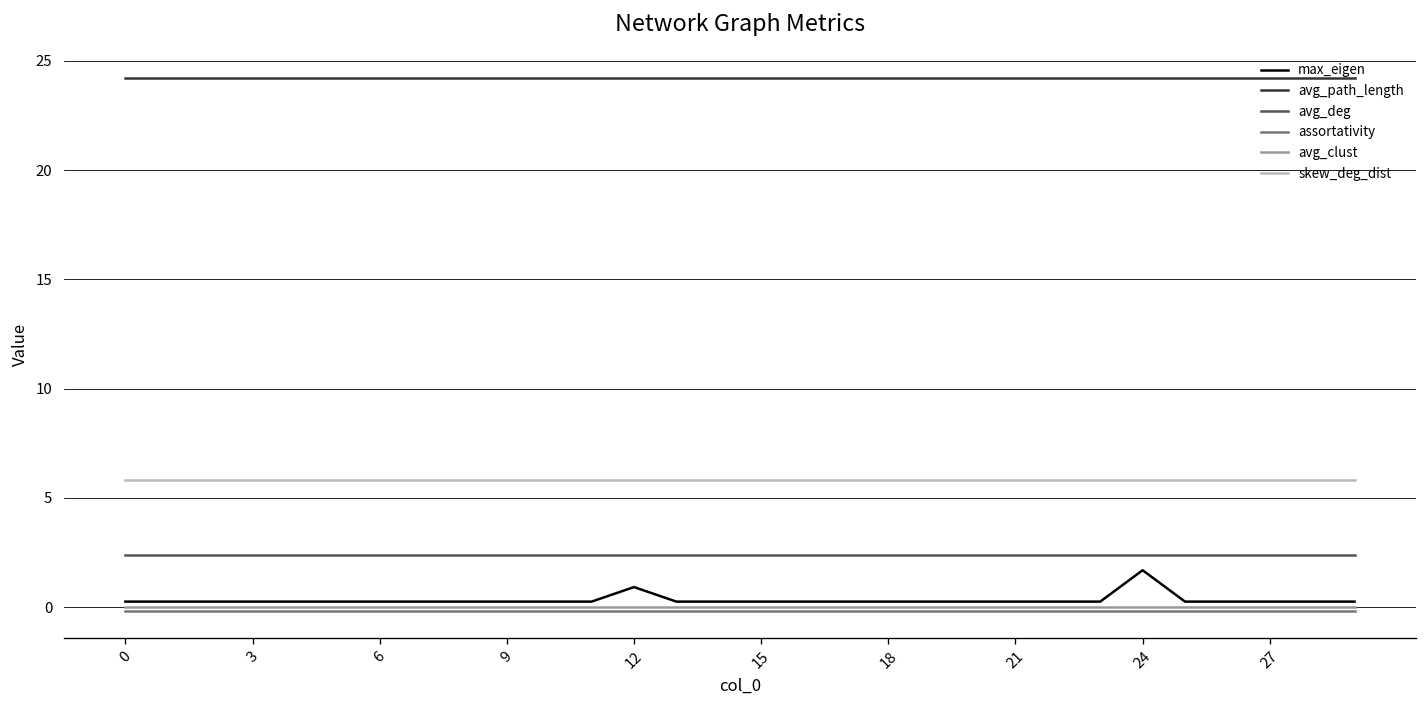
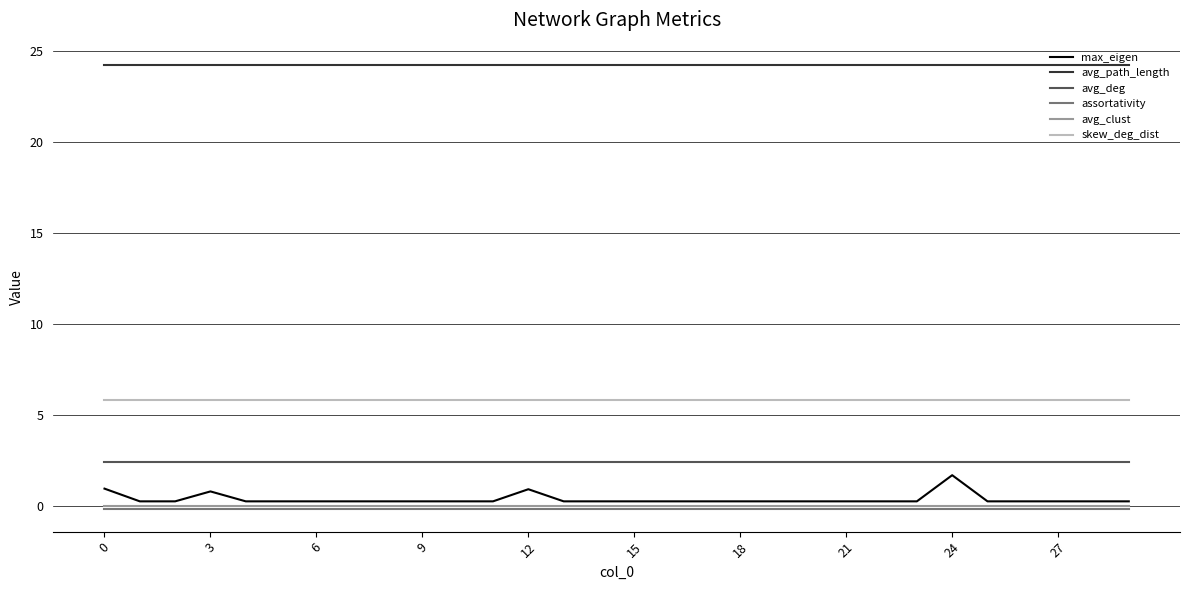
  {
    "max_eigen": {
-     "0": 0.3,
-     "3": 0.3,
+     "0": 1.0,
+     "3": 0.8,
      "6": 0.3,
      "9": 0.3,
      "12": 0.9,
      "15": 0.3,
      "18": 0.3,
      "21": 0.3,
      "24": 1.7,
      "27": 0.3
    }
  }
